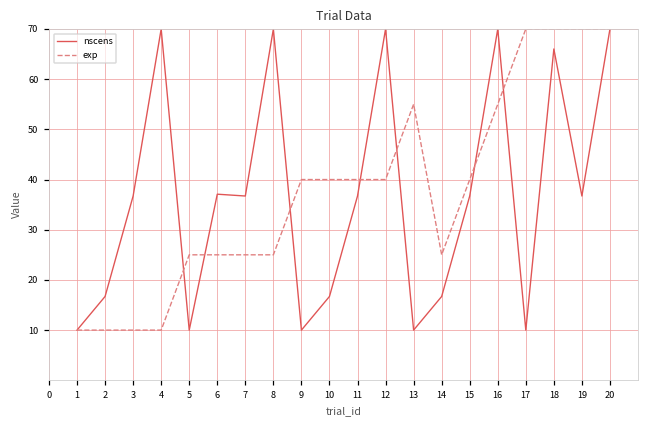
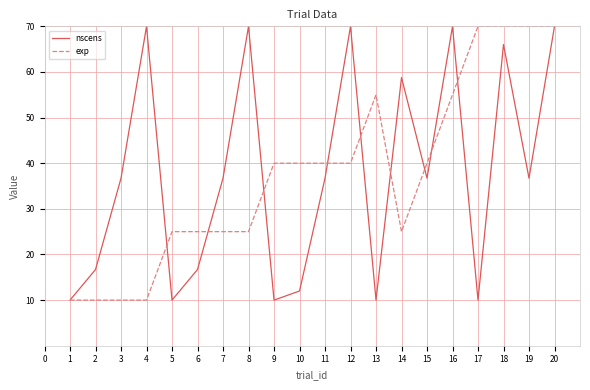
  {
    "nscens": {
      "2": 17,
      "3": 37,
      "4": 70,
      "5": 10,
-     "6": 37,
+     "6": 17,
      "7": 37,
      "8": 70,
      "9": 10,
-     "10": 17,
+     "10": 12,
      "11": 37,
      "12": 70,
      "13": 10,
-     "14": 17,
+     "14": 59,
      "15": 37,
      "16": 70,
      "17": 10,
      "18": 66,
      "19": 37
    },
    "exp": {
      "2": 10,
      "3": 10,
      "4": 10,
      "5": 25,
      "6": 25,
      "7": 25,
      "8": 25,
      "9": 40,
      "10": 40,
      "11": 40,
      "12": 40,
      "13": 55,
      "14": 25,
      "15": 40,
      "16": 55,
      "17": 70,
      "18": 70,
      "19": 70
    }
  }
